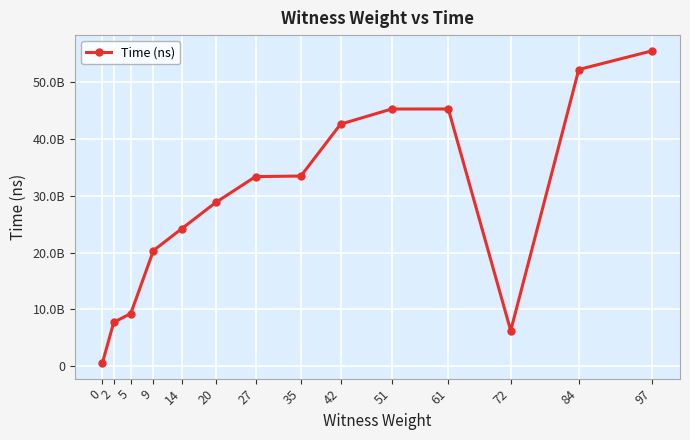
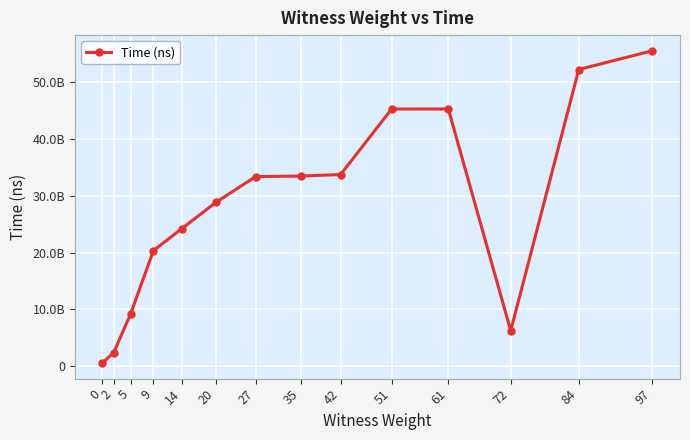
  {
    "0": 1000000000,
-   "2": 8000000000,
+   "2": 2000000000,
    "5": 9000000000,
    "9": 20000000000,
    "14": 24000000000,
    "20": 29000000000,
    "27": 33000000000,
    "35": 33000000000,
-   "42": 43000000000,
+   "42": 34000000000,
    "51": 45000000000,
    "61": 45000000000,
    "72": 6000000000,
    "84": 52000000000,
    "97": 56000000000
  }
